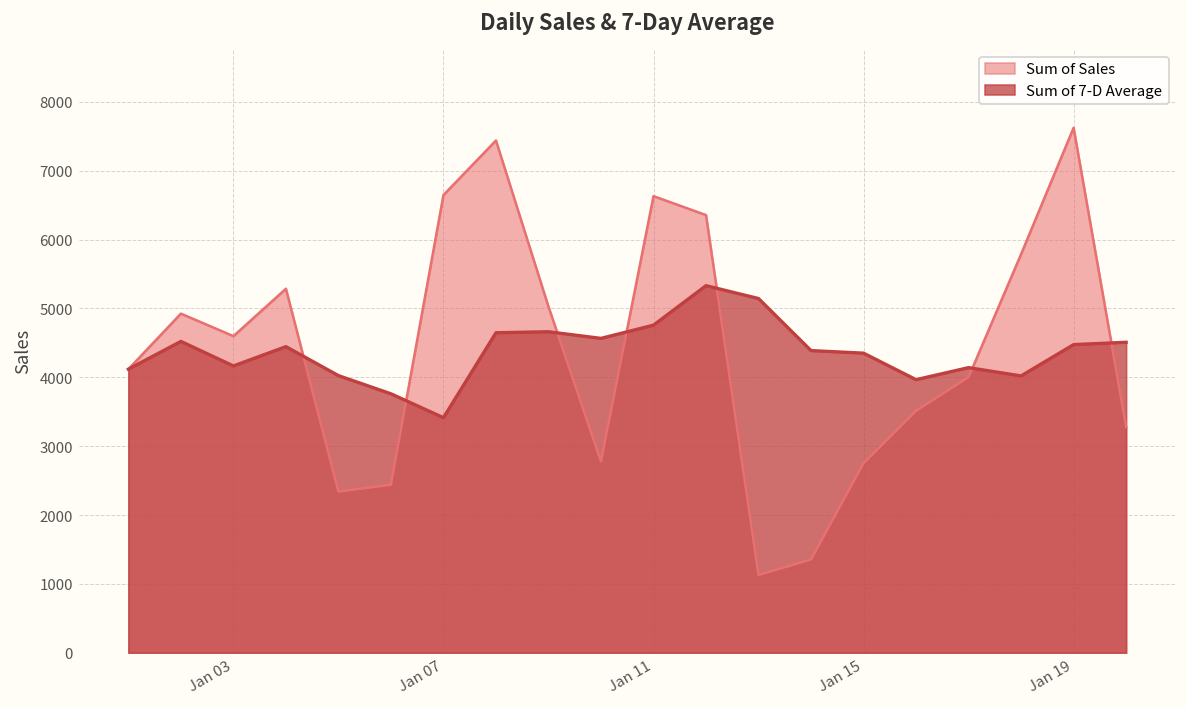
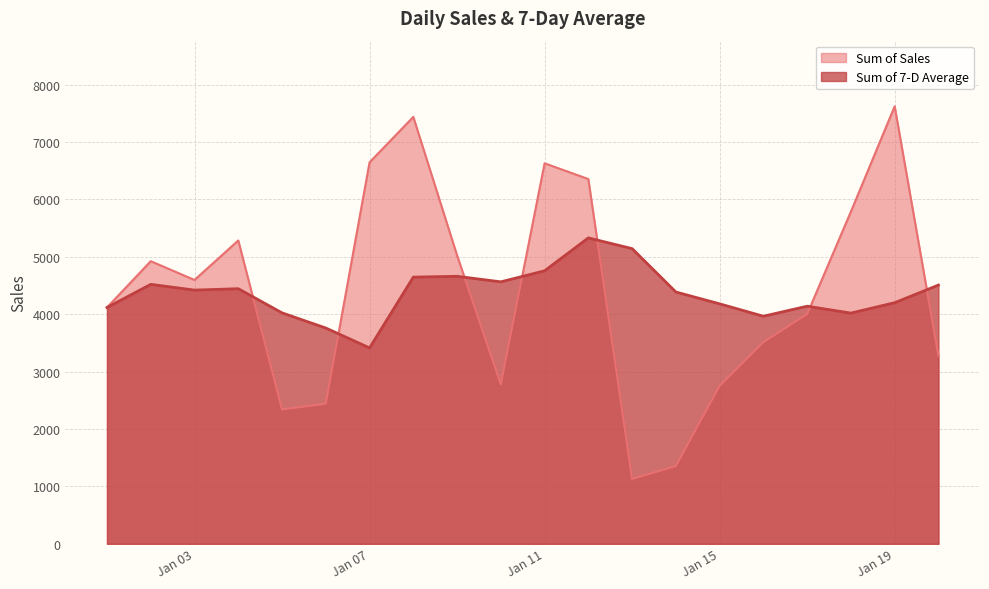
  {
    "Sum of Sales": {
      "Jan 03": 4600,
      "Jan 07": 6600,
      "Jan 11": 6600,
      "Jan 15": 2800,
      "Jan 19": 7600
    },
    "Sum of 7-D Average": {
-     "Jan 03": 4200,
+     "Jan 03": 4400,
      "Jan 07": 3400,
      "Jan 11": 4800,
-     "Jan 15": 4400,
-     "Jan 19": 4500
+     "Jan 15": 4200,
+     "Jan 19": 4200
    }
  }
